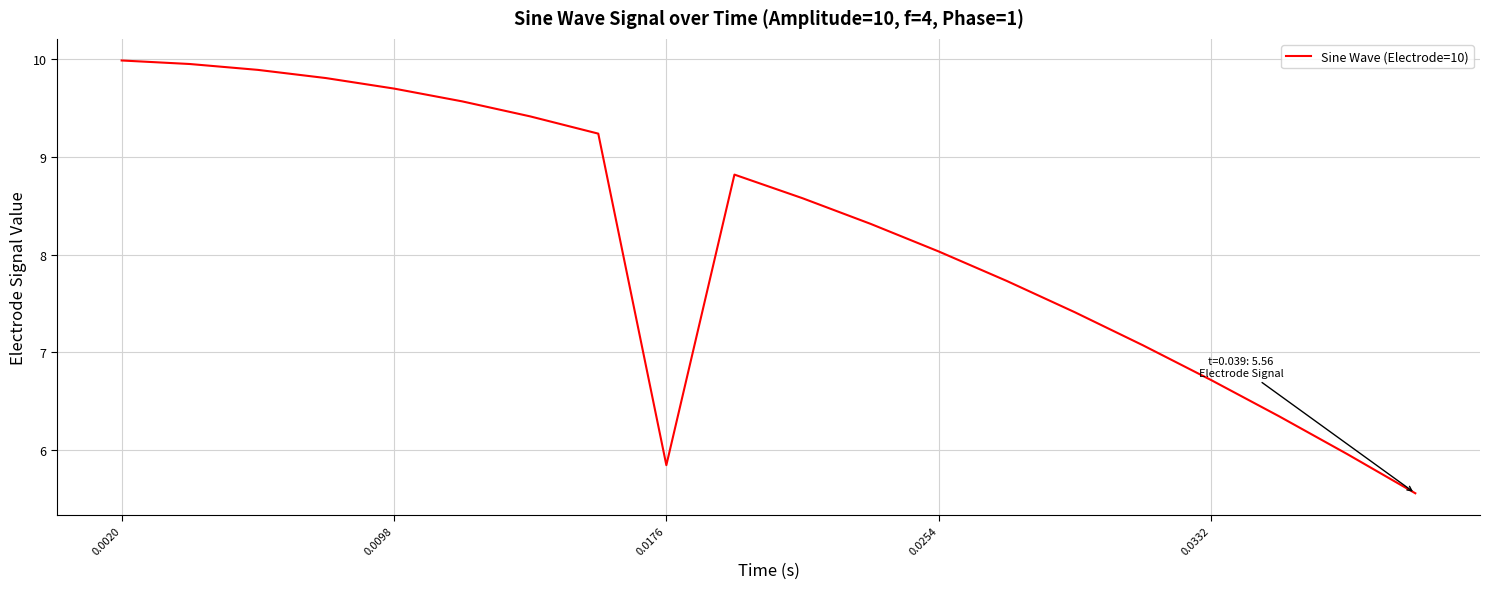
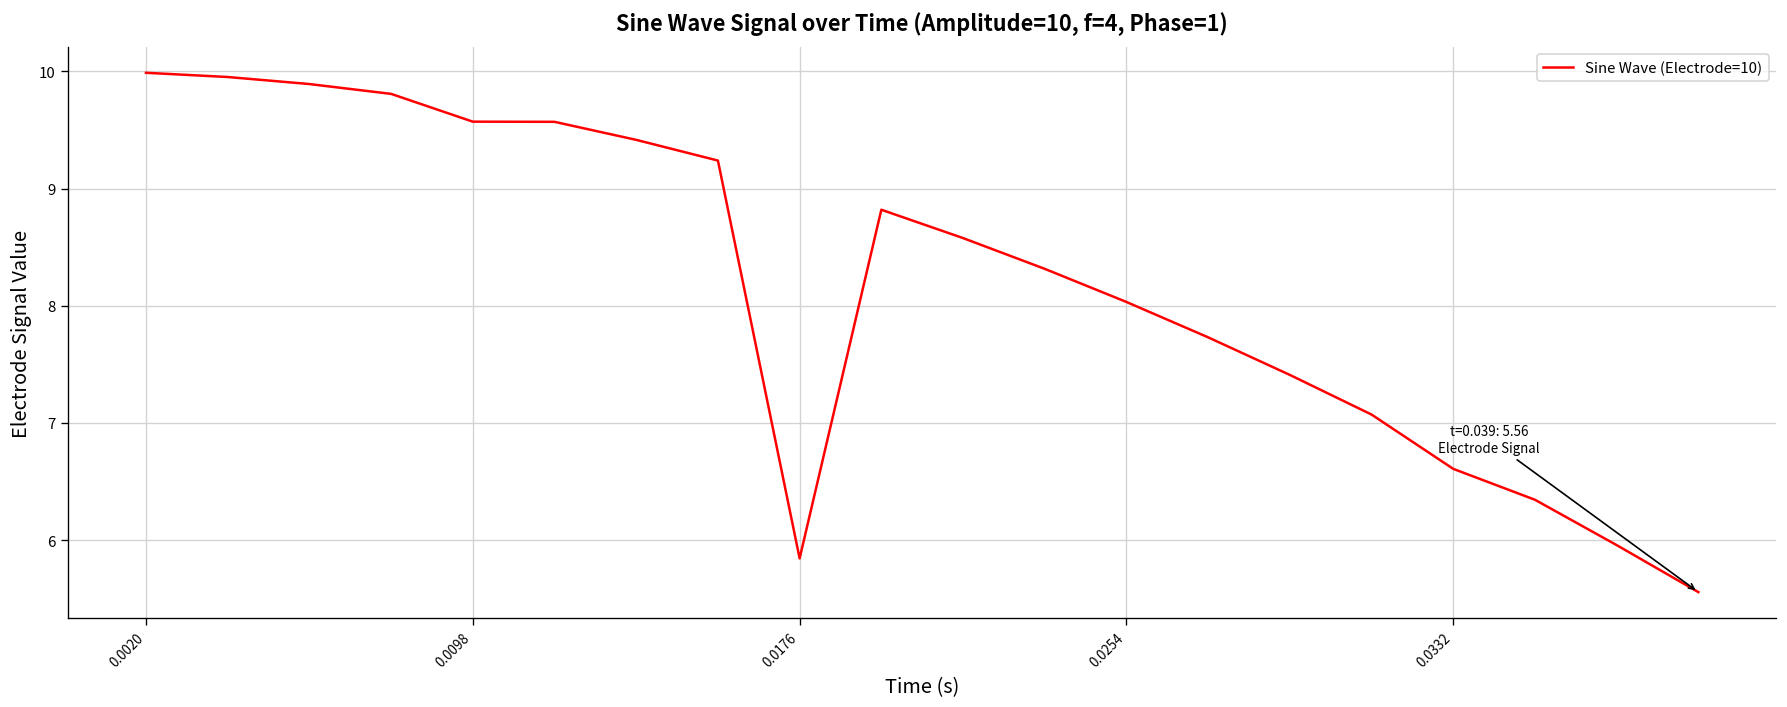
  {
    "0.0020": 10.0,
-   "0.0098": 9.7,
+   "0.0098": 9.6,
    "0.0176": 5.8,
    "0.0254": 8.0,
-   "0.0332": 6.7
+   "0.0332": 6.6
  }
